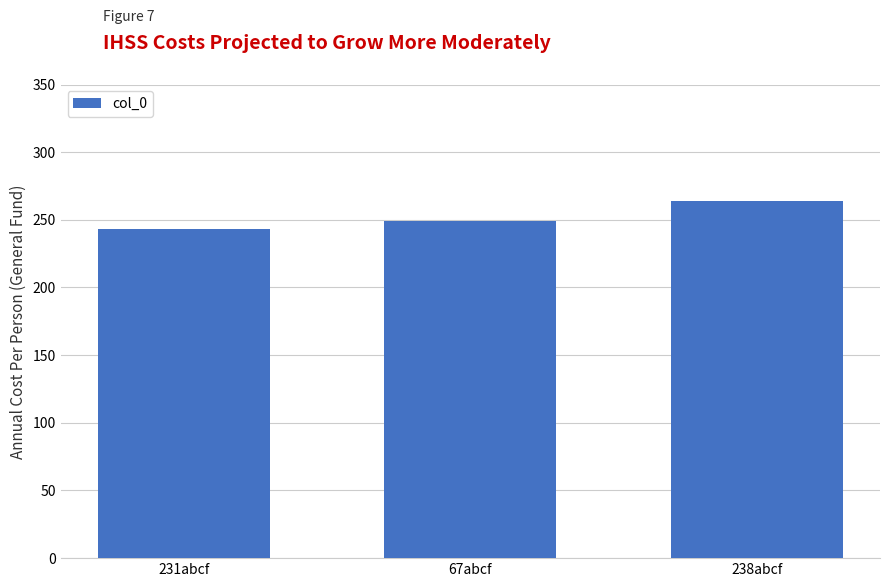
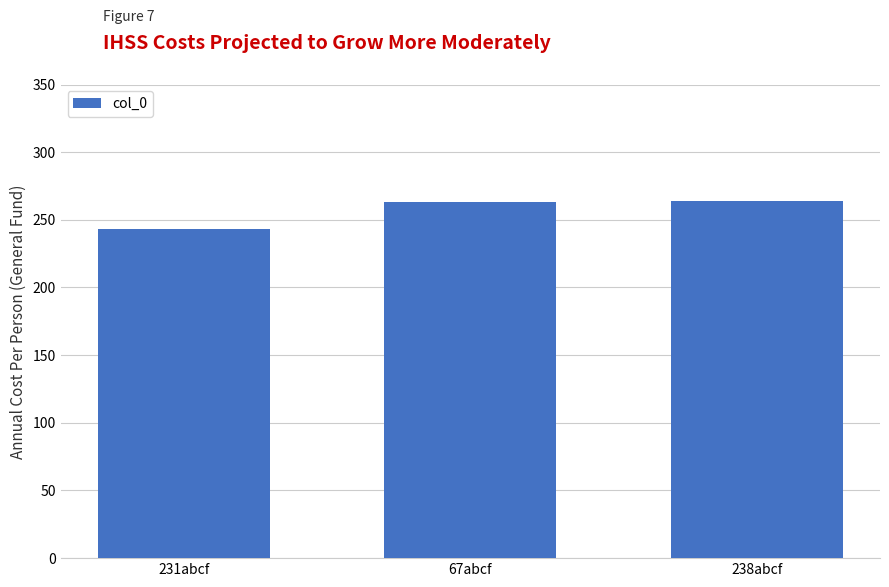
  {
    "231abcf": 243,
-   "67abcf": 249,
+   "67abcf": 263,
    "238abcf": 264
  }
